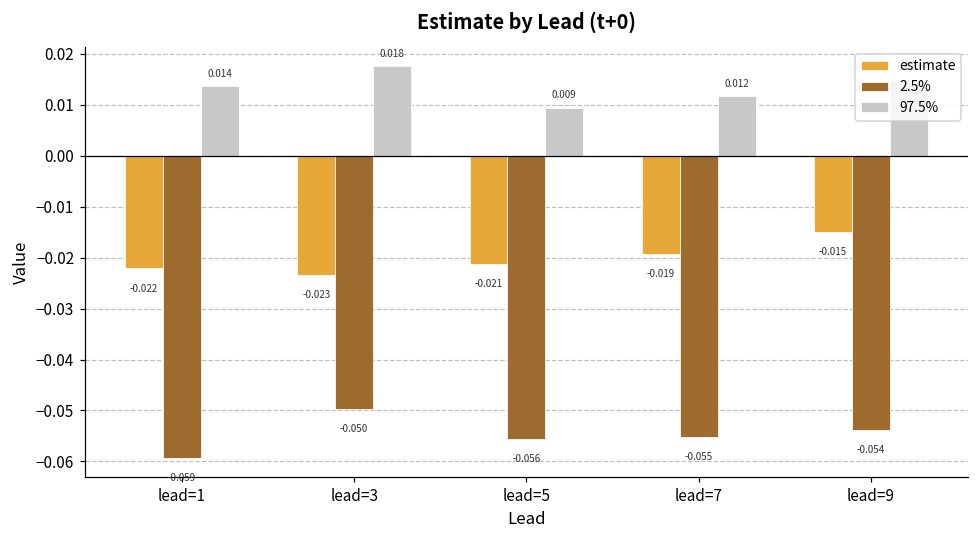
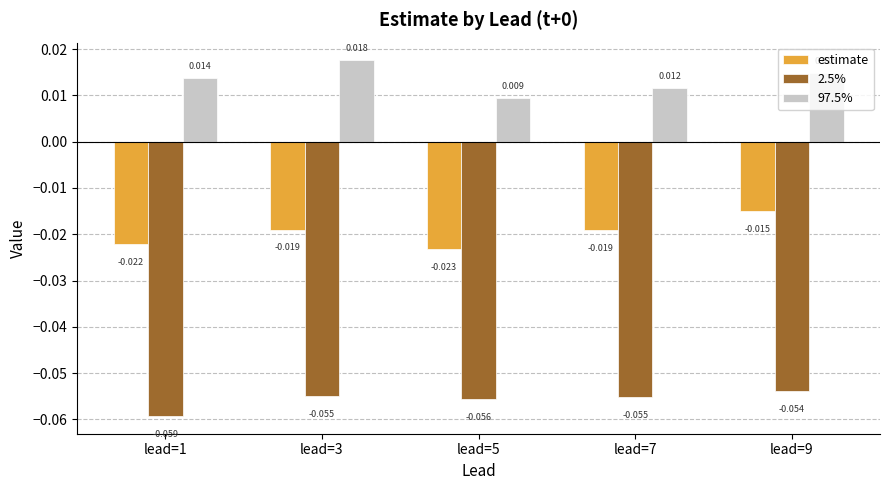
  {
    "estimate": {
      "lead=1": -0.022,
-     "lead=3": -0.023,
-     "lead=5": -0.021,
+     "lead=3": -0.019,
+     "lead=5": -0.023,
      "lead=7": -0.019,
      "lead=9": -0.015
    },
    "2.5%": {
      "lead=1": -0.059,
-     "lead=3": -0.050,
+     "lead=3": -0.055,
      "lead=5": -0.056,
      "lead=7": -0.055,
      "lead=9": -0.054
    },
    "97.5%": {
      "lead=1": 0.014,
      "lead=3": 0.018,
      "lead=5": 0.009,
      "lead=7": 0.012
    }
  }
